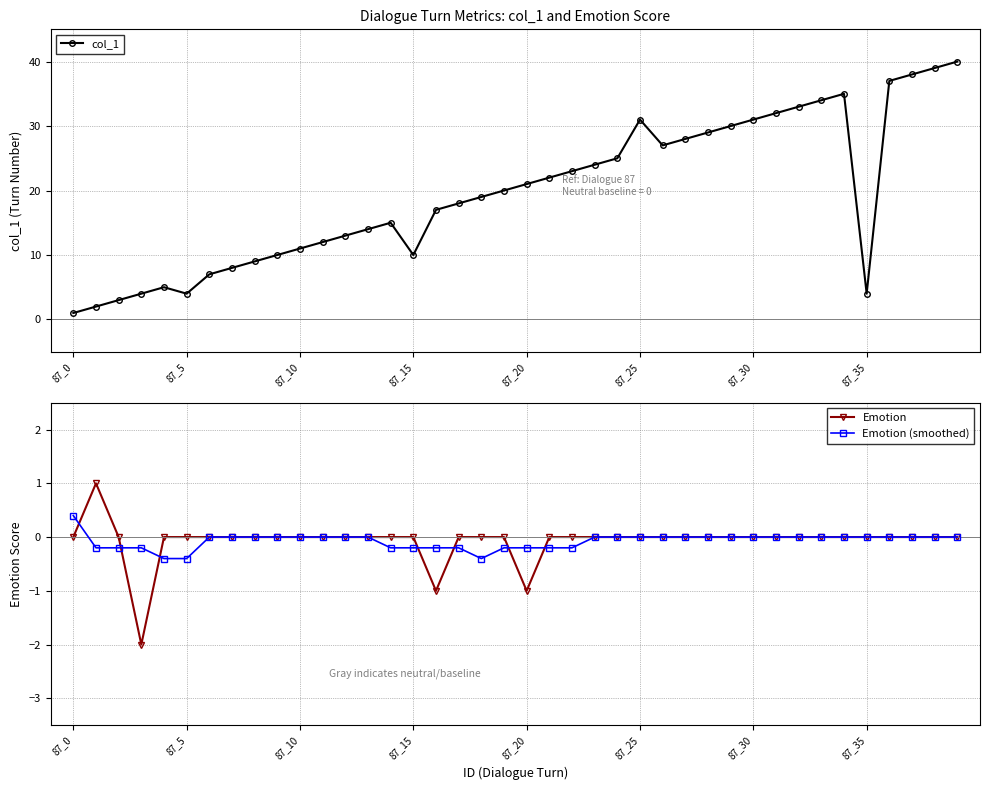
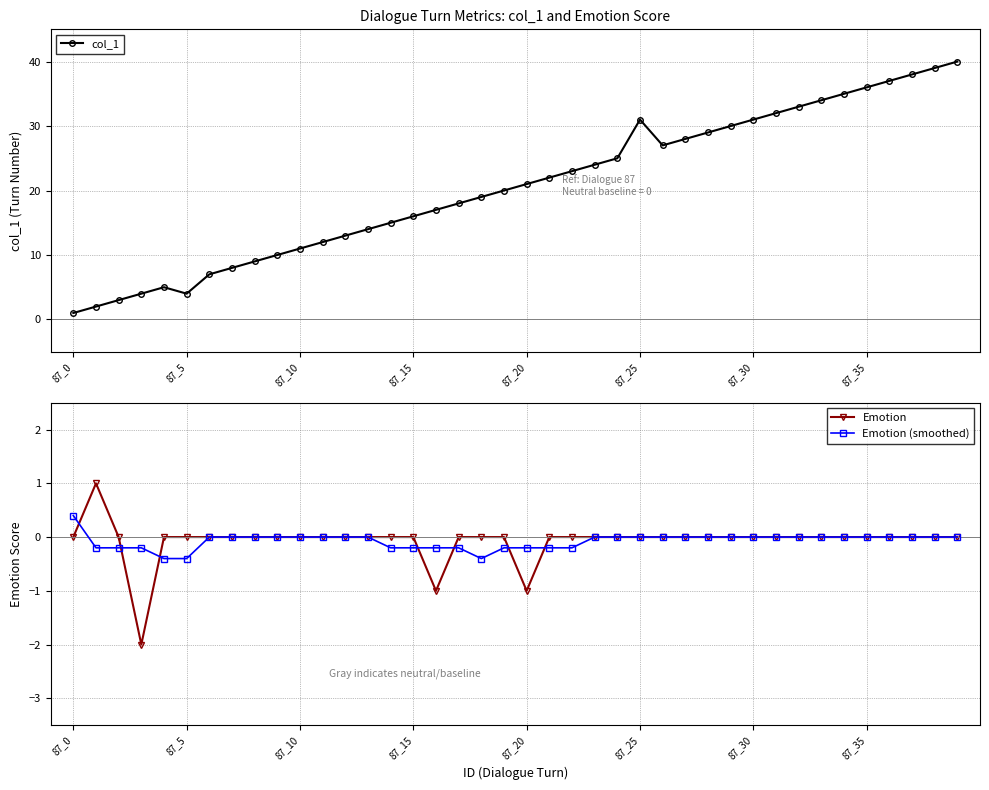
  {
    "Dialogue Turn Metrics: col_1 and Emotion Score": {
      "87_0": 1,
      "87_5": 4,
      "87_10": 11,
-     "87_15": 10,
+     "87_15": 16,
      "87_20": 21,
      "87_25": 31,
      "87_30": 31,
-     "87_35": 4
+     "87_35": 36
    }
  }
